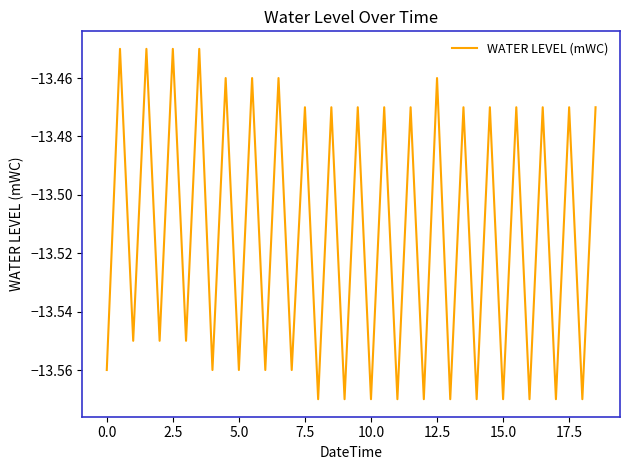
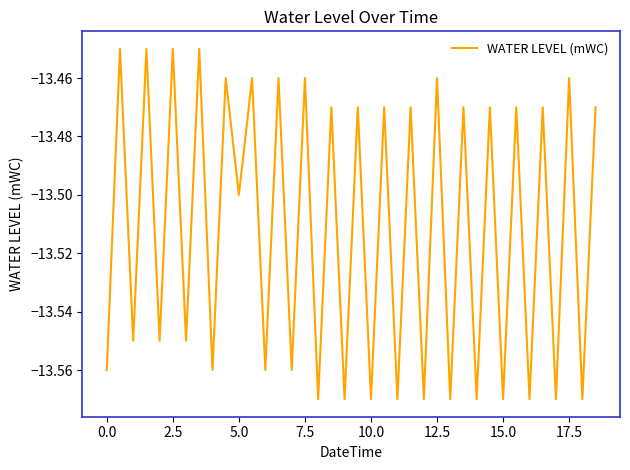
  {
    "0.0": -13.56,
    "2.5": -13.45,
-   "5.0": -13.56,
-   "7.5": -13.47,
+   "5.0": -13.50,
+   "7.5": -13.46,
    "10.0": -13.57,
    "12.5": -13.46,
    "15.0": -13.57,
-   "17.5": -13.47
+   "17.5": -13.46
  }
